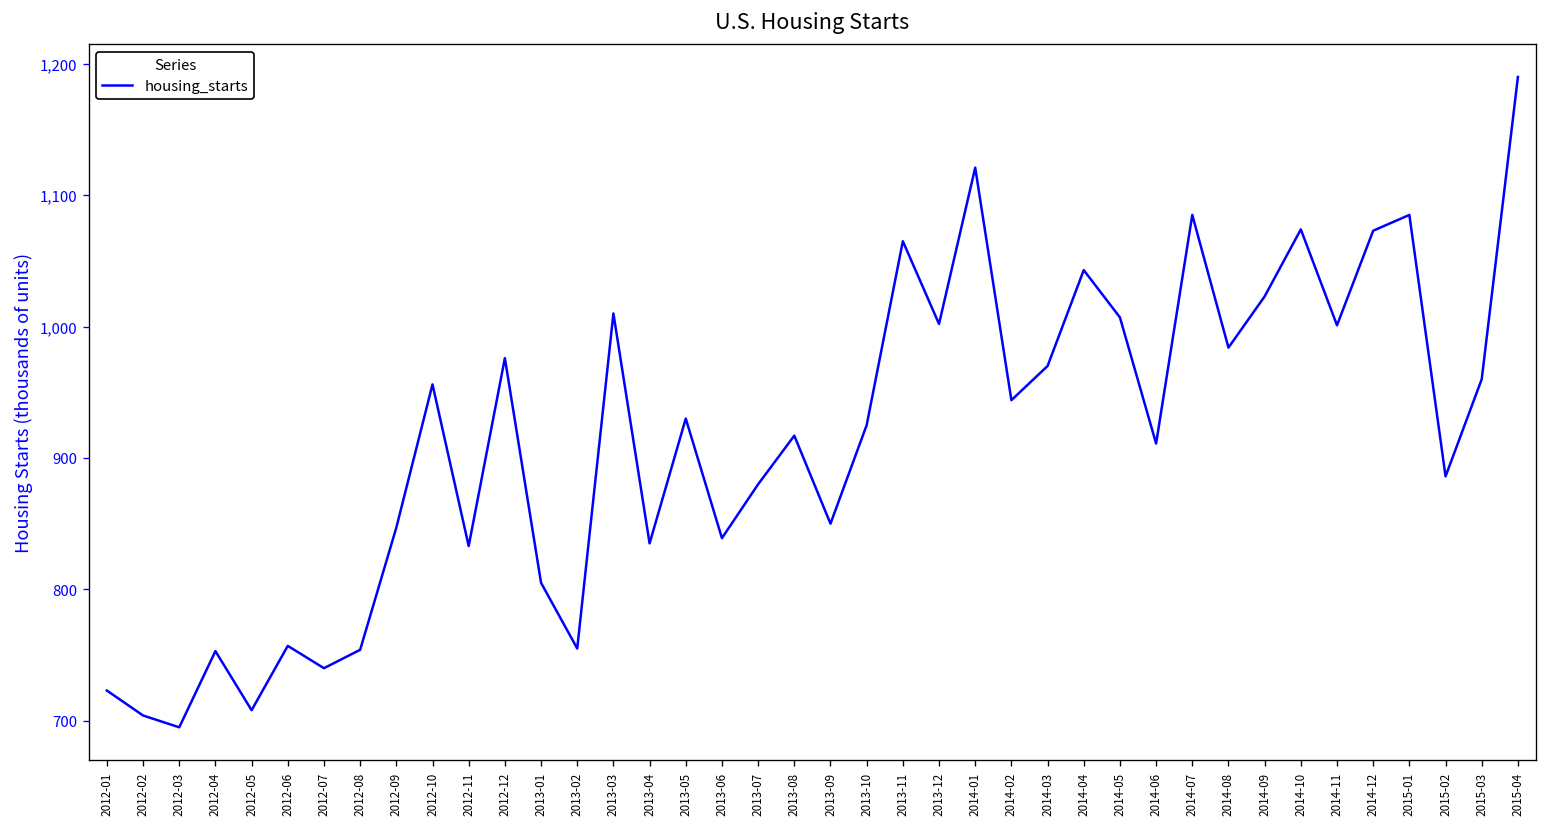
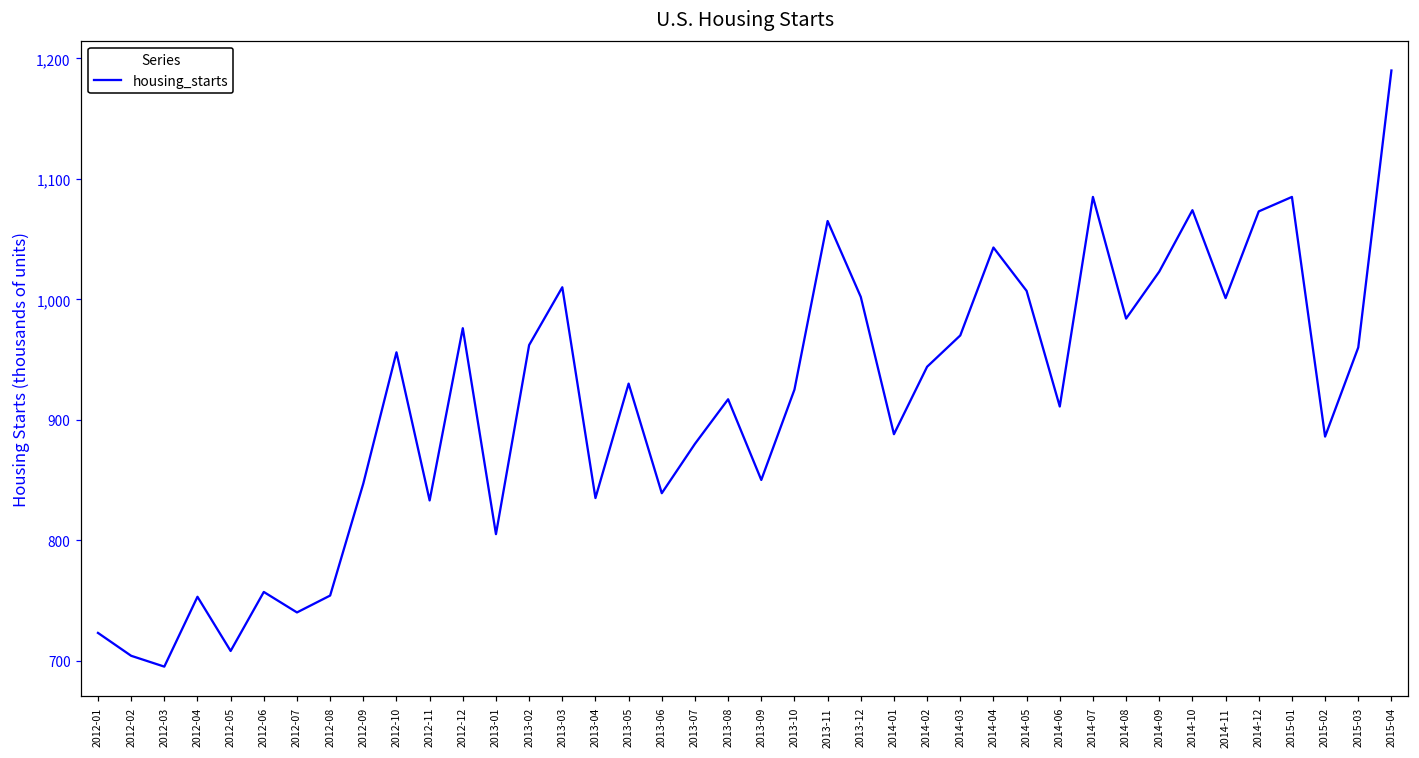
  {
    "2012-01": "723",
    "2012-02": "704",
    "2012-03": "695",
    "2012-04": "753",
    "2012-05": "708",
    "2012-06": "757",
    "2012-07": "740",
    "2012-08": "754",
    "2012-09": "847",
    "2012-10": "956",
    "2012-11": "833",
    "2012-12": "976",
    "2013-01": "805",
-   "2013-02": "755",
+   "2013-02": "962",
    "2013-03": "1,010",
    "2013-04": "835",
    "2013-05": "930",
    "2013-06": "839",
    "2013-07": "880",
    "2013-08": "917",
    "2013-09": "850",
    "2013-10": "925",
    "2013-11": "1,065",
    "2013-12": "1,002",
-   "2014-01": "1,121",
+   "2014-01": "888",
    "2014-02": "944",
    "2014-03": "970",
    "2014-04": "1,043",
    "2014-05": "1,007",
    "2014-06": "911",
    "2014-07": "1,085",
    "2014-08": "984",
    "2014-09": "1,023",
    "2014-10": "1,074",
    "2014-11": "1,001",
    "2014-12": "1,073",
    "2015-01": "1,085",
    "2015-02": "886",
    "2015-03": "960",
    "2015-04": "1,190"
  }
